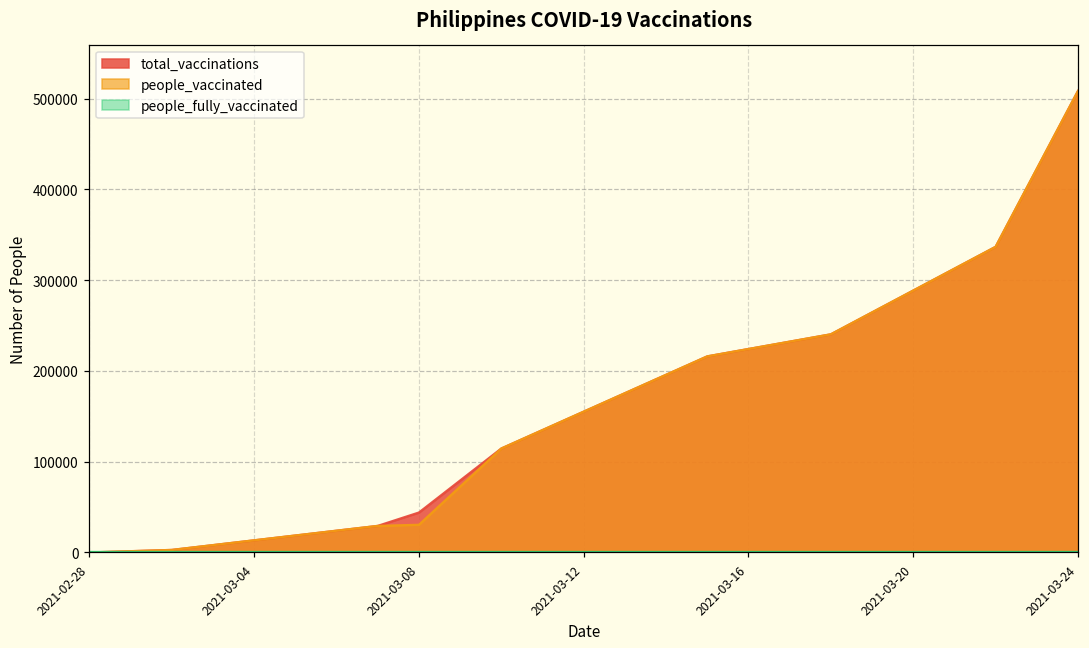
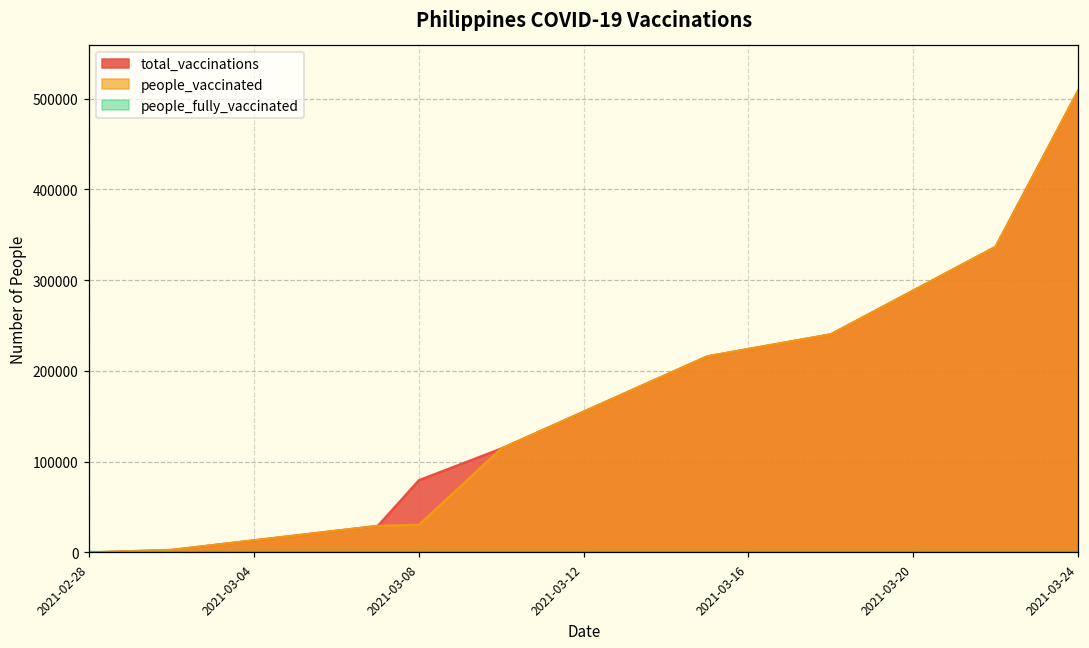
  {
    "total_vaccinations": {
-     "2021-03-08": 40000
+     "2021-03-08": 80000
    },
    "people_vaccinated": {
      "2021-03-08": 30000
    },
    "people_fully_vaccinated": {
      "2021-03-08": 0,
      "2021-03-24": 0
    }
  }
